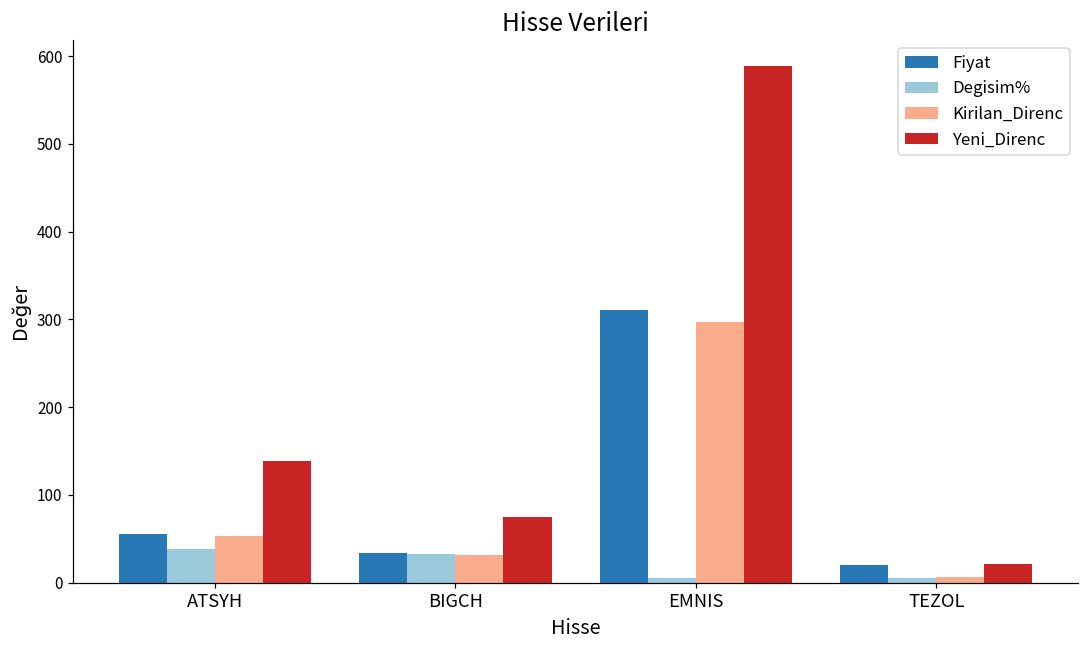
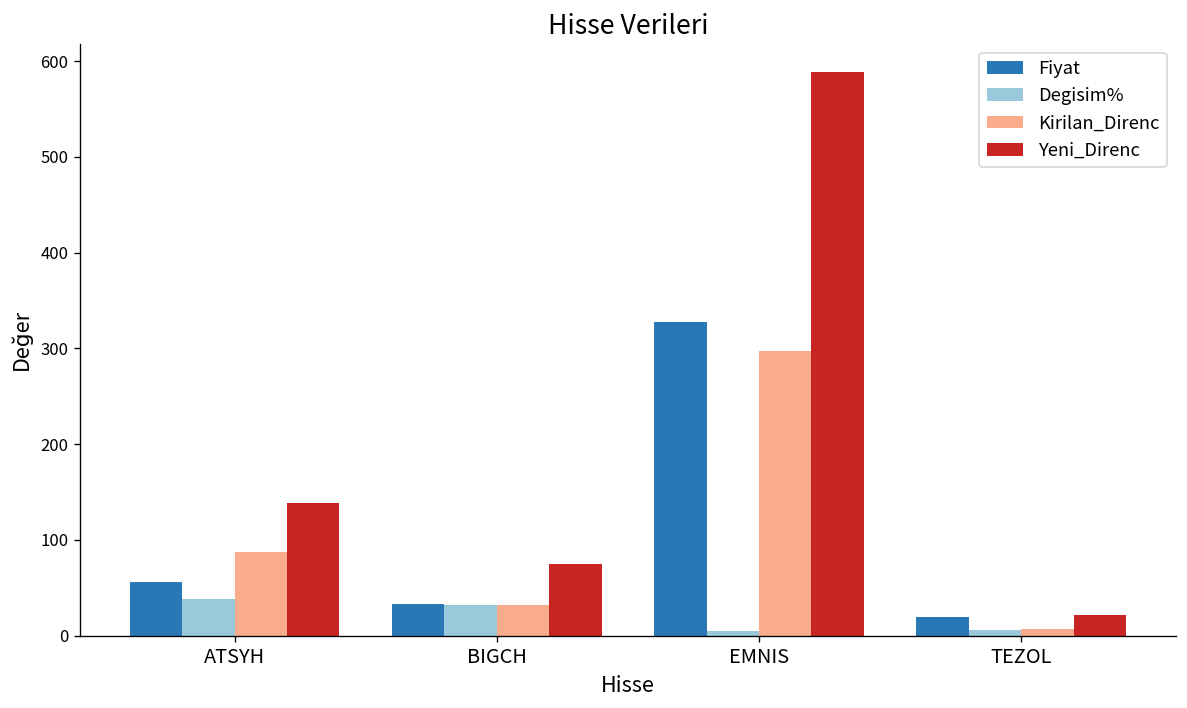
  {
    "Fiyat": {
      "ATSYH": 60,
      "BIGCH": 30,
-     "EMNIS": 310,
+     "EMNIS": 330,
      "TEZOL": 20
    },
    "Degisim%": {
      "ATSYH": 40,
      "BIGCH": 30,
      "EMNIS": 10,
      "TEZOL": 10
    },
    "Kirilan_Direnc": {
-     "ATSYH": 50,
+     "ATSYH": 90,
      "BIGCH": 30,
      "EMNIS": 300,
      "TEZOL": 10
    },
    "Yeni_Direnc": {
      "ATSYH": 140,
      "BIGCH": 70,
      "EMNIS": 590,
      "TEZOL": 20
    }
  }
